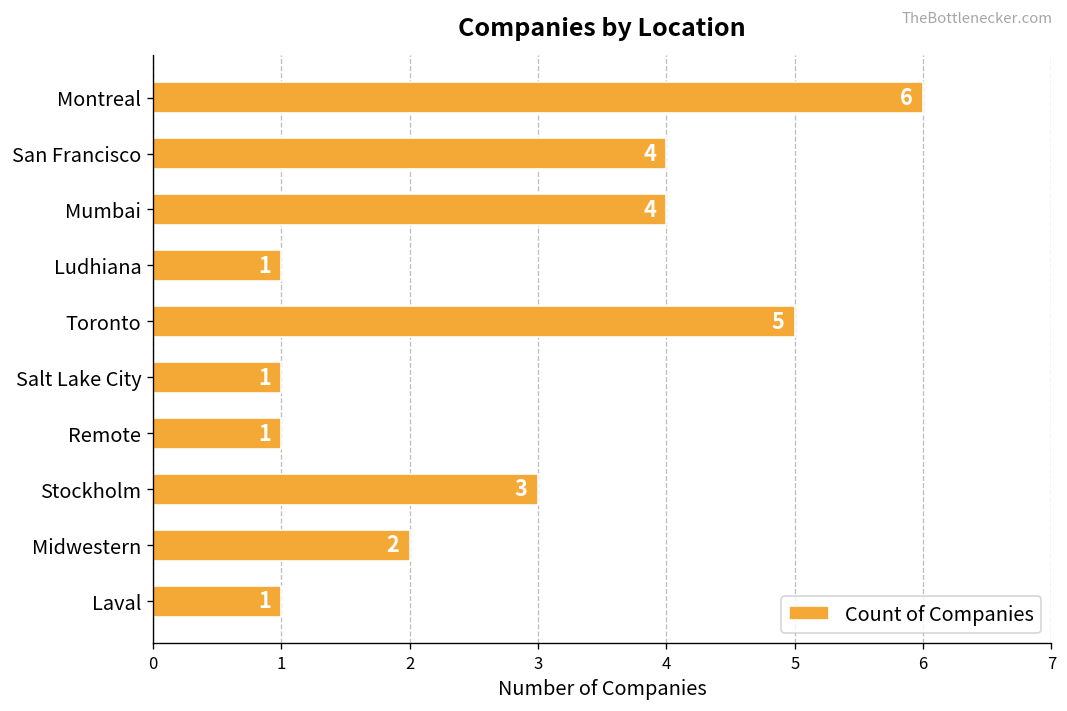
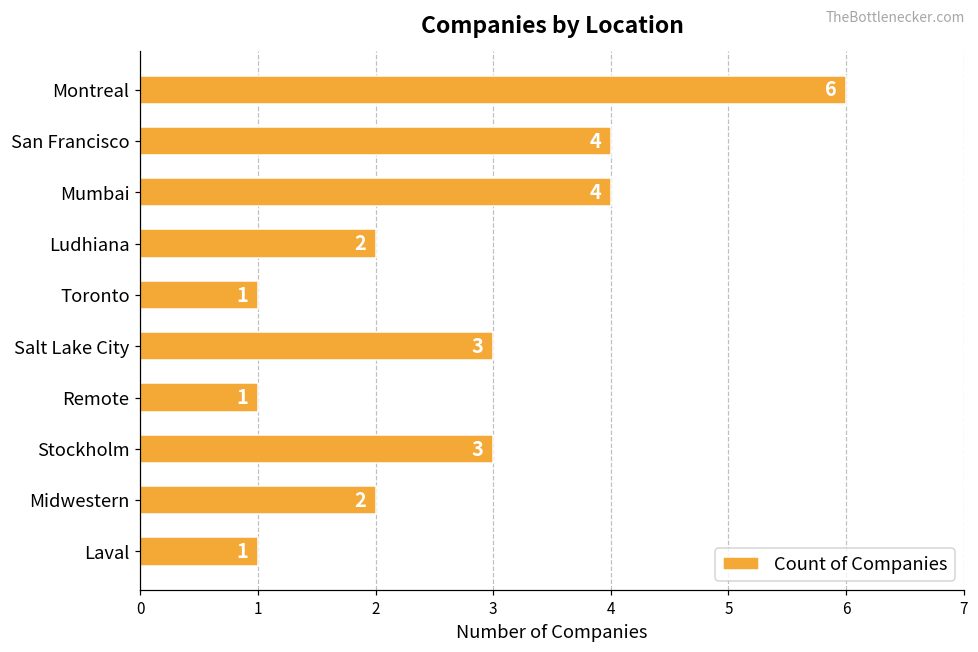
  {
    "Montreal": 6,
    "San Francisco": 4,
    "Mumbai": 4,
-   "Ludhiana": 1,
-   "Toronto": 5,
-   "Salt Lake City": 1,
+   "Ludhiana": 2,
+   "Toronto": 1,
+   "Salt Lake City": 3,
    "Remote": 1,
    "Stockholm": 3,
    "Midwestern": 2,
    "Laval": 1
  }
